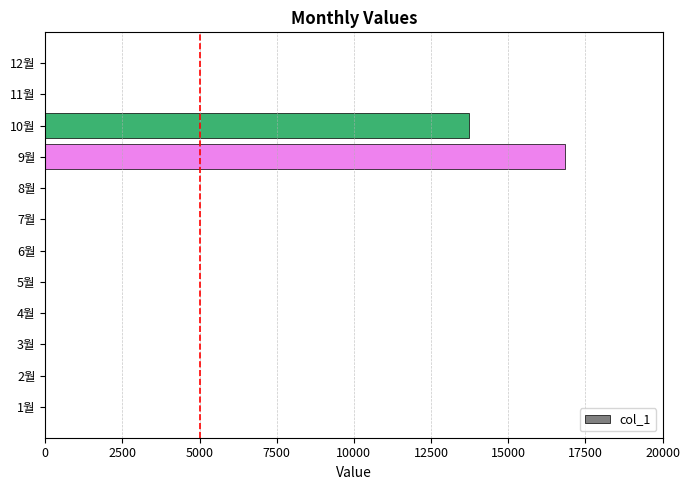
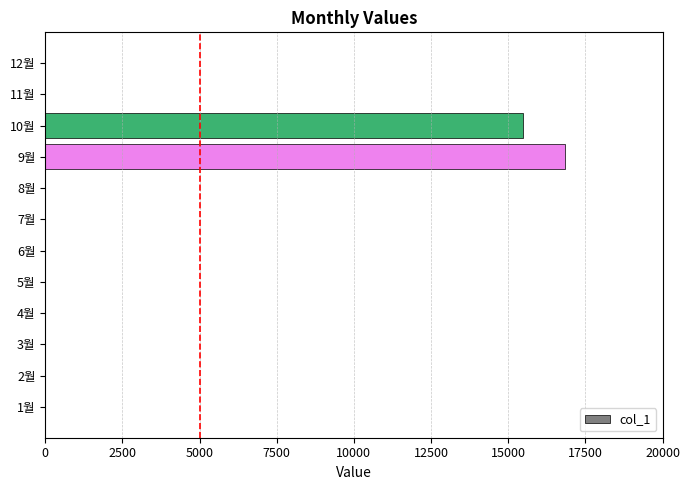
  {
    "12월": 0,
    "11월": 0,
-   "10월": 13700,
+   "10월": 15500,
    "9월": 16800,
    "8월": 0,
    "7월": 0,
    "6월": 0,
    "5월": 0,
    "4월": 0,
    "3월": 0,
    "2월": 0,
    "1월": 0
  }
